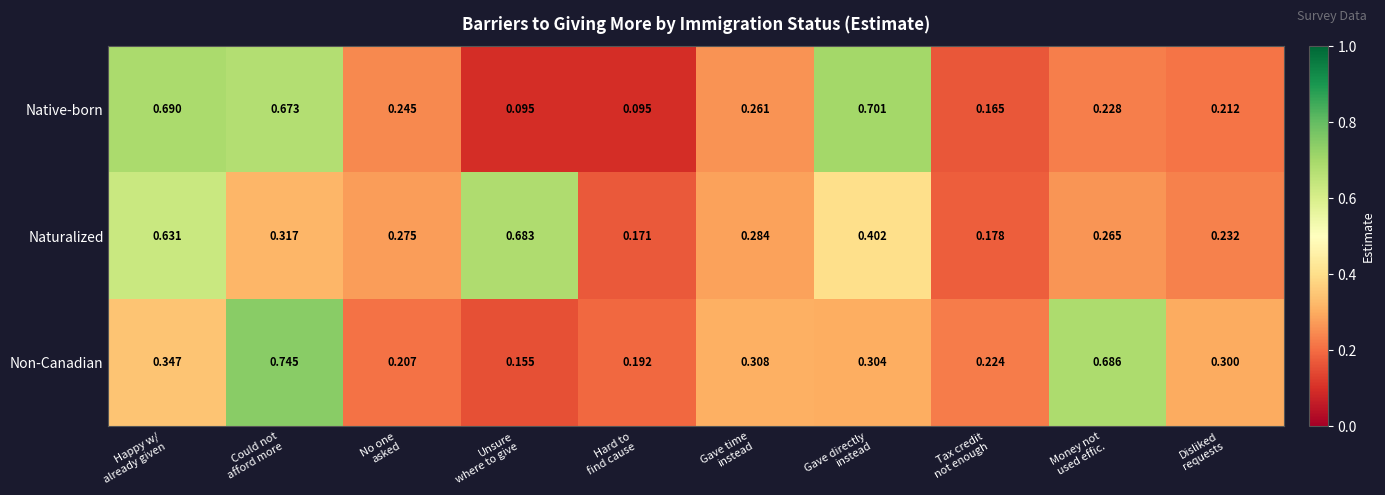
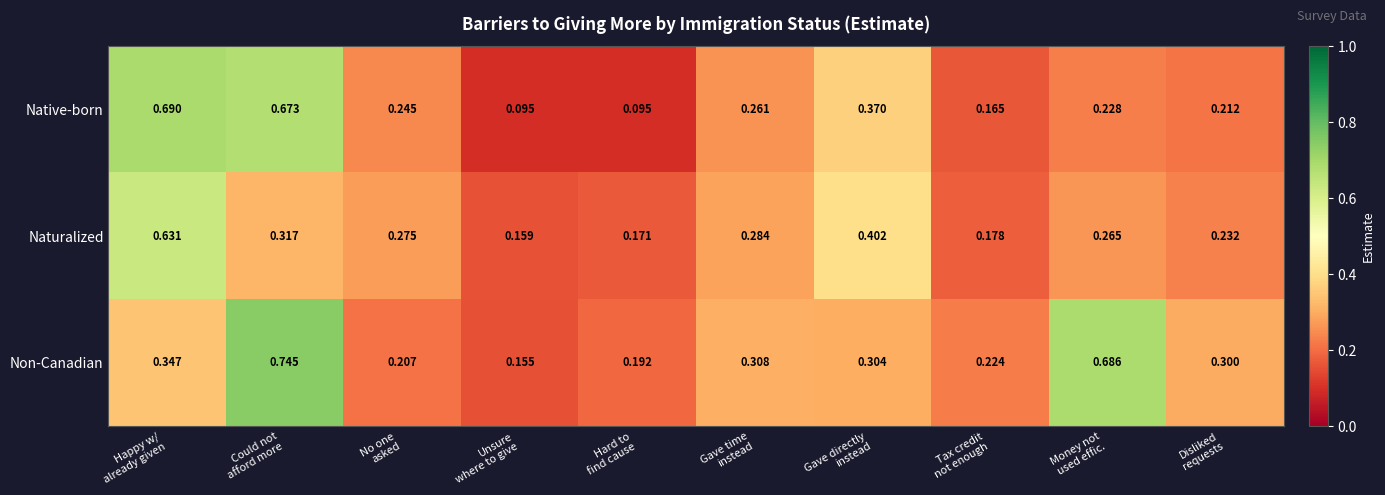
  {
    "Native-born": {
      "Happy w/ already given": 0.690,
      "Could not afford more": 0.673,
      "No one asked": 0.245,
      "Unsure where to give": 0.095,
      "Hard to find cause": 0.095,
      "Gave time instead": 0.261,
-     "Gave directly instead": 0.701,
+     "Gave directly instead": 0.370,
      "Tax credit not enough": 0.165,
      "Money not used effic.": 0.228,
      "Disliked requests": 0.212
    },
    "Naturalized": {
      "Happy w/ already given": 0.631,
      "Could not afford more": 0.317,
      "No one asked": 0.275,
-     "Unsure where to give": 0.683,
+     "Unsure where to give": 0.159,
      "Hard to find cause": 0.171,
      "Gave time instead": 0.284,
      "Gave directly instead": 0.402,
      "Tax credit not enough": 0.178,
      "Money not used effic.": 0.265,
      "Disliked requests": 0.232
    },
    "Non-Canadian": {
      "Happy w/ already given": 0.347,
      "Could not afford more": 0.745,
      "No one asked": 0.207,
      "Unsure where to give": 0.155,
      "Hard to find cause": 0.192,
      "Gave time instead": 0.308,
      "Gave directly instead": 0.304,
      "Tax credit not enough": 0.224,
      "Money not used effic.": 0.686,
      "Disliked requests": 0.300
    }
  }
